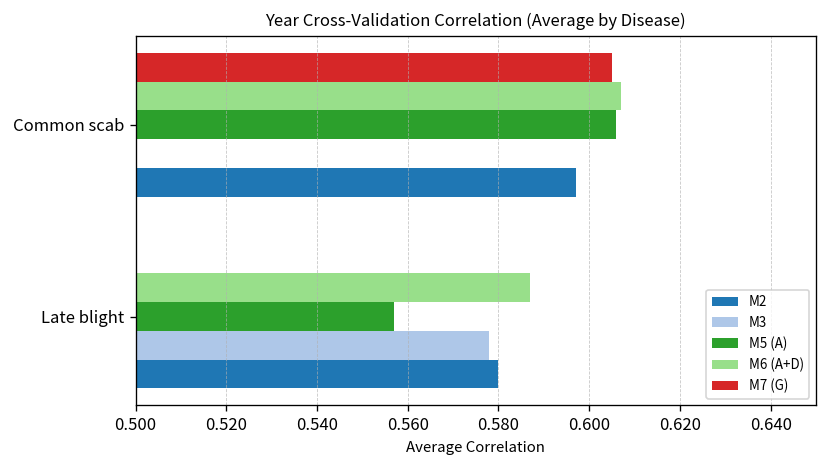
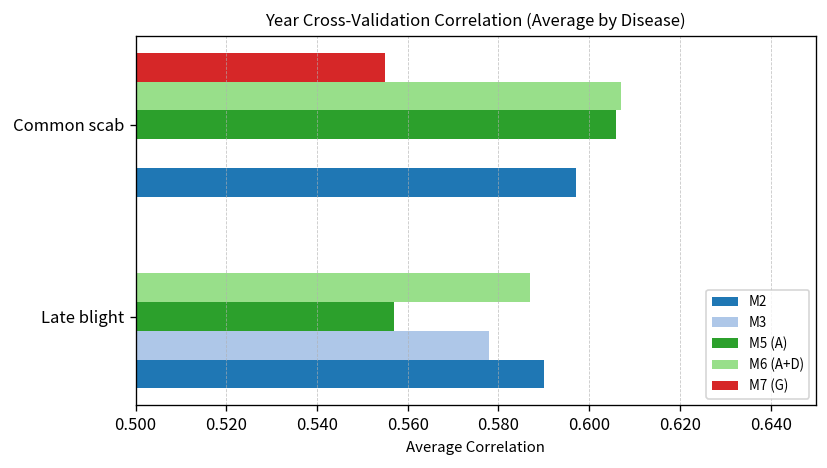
  {
    "M2": {
      "Common scab": 0.597,
-     "Late blight": 0.58
+     "Late blight": 0.59
    },
    "M3": {
      "Common scab": 0.500,
      "Late blight": 0.578
    },
    "M5 (A)": {
      "Common scab": 0.606,
      "Late blight": 0.557
    },
    "M6 (A+D)": {
      "Common scab": 0.607,
      "Late blight": 0.587
    },
    "M7 (G)": {
-     "Common scab": 0.605
+     "Common scab": 0.555
    }
  }
